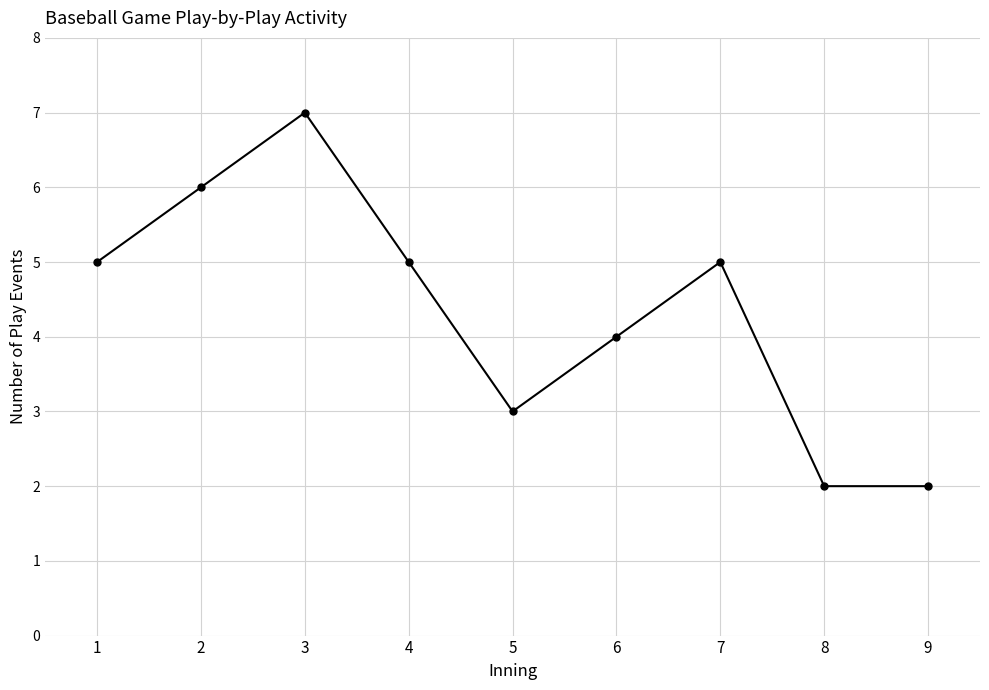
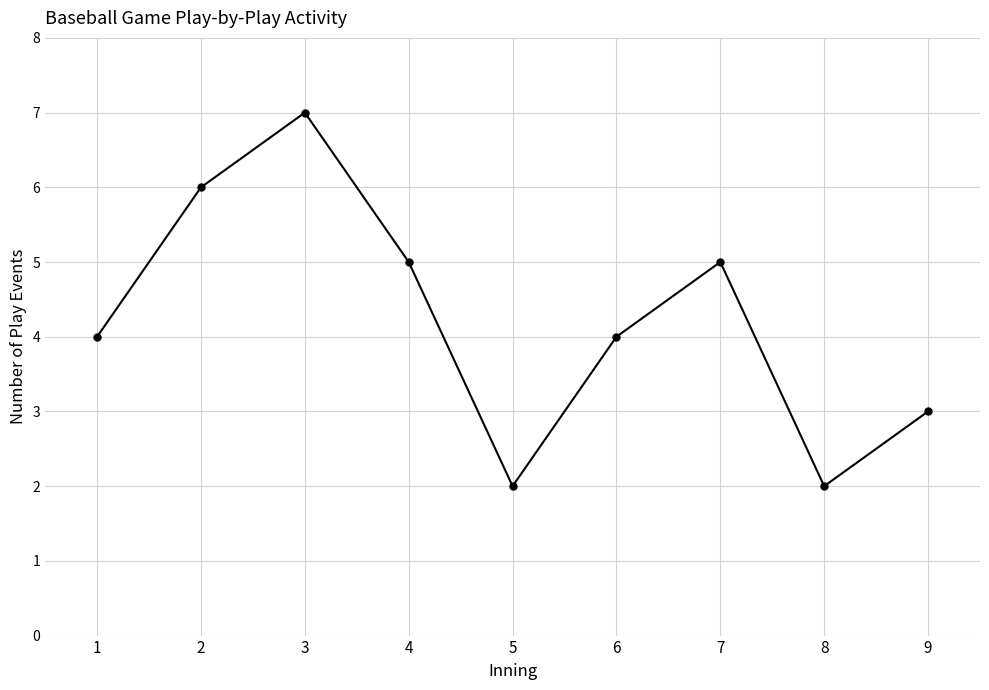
  {
-   "1": 5,
+   "1": 4,
    "2": 6,
    "3": 7,
    "4": 5,
-   "5": 3,
+   "5": 2,
    "6": 4,
    "7": 5,
    "8": 2,
-   "9": 2
+   "9": 3
  }
